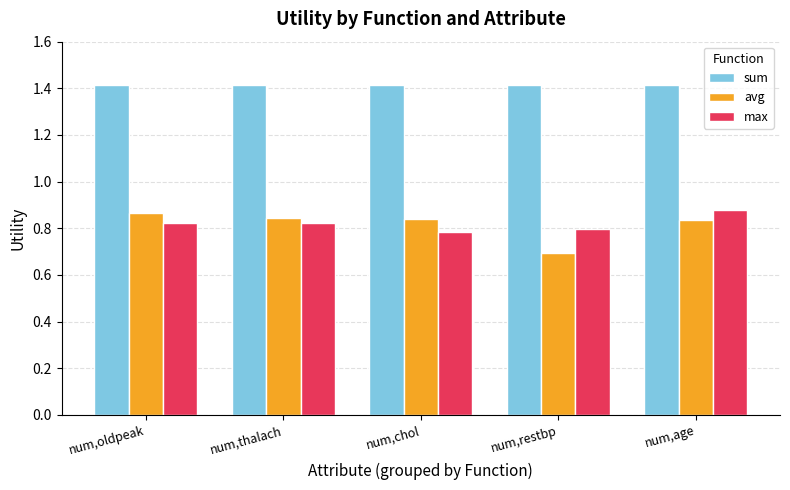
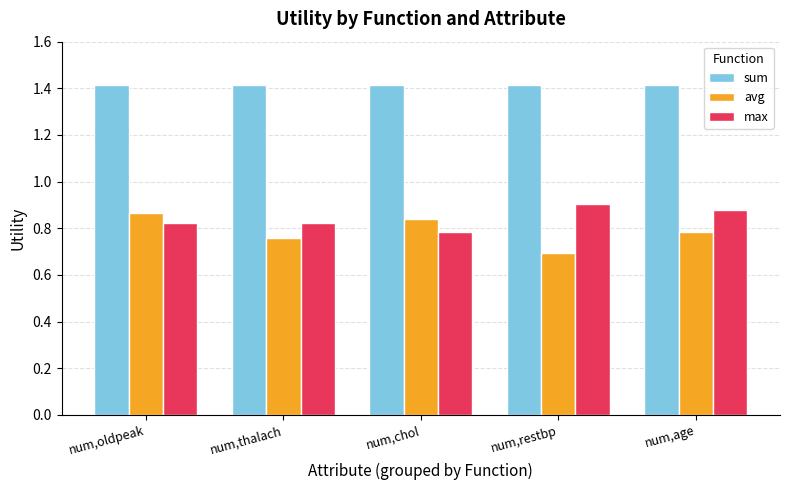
  {
    "sum": {
      "num,oldpeak": 1.41,
      "num,thalach": 1.41,
      "num,chol": 1.41,
      "num,restbp": 1.41,
      "num,age": 1.41
    },
    "avg": {
      "num,oldpeak": 0.87,
-     "num,thalach": 0.84,
+     "num,thalach": 0.76,
      "num,chol": 0.84,
      "num,restbp": 0.70,
-     "num,age": 0.83
+     "num,age": 0.78
    },
    "max": {
      "num,oldpeak": 0.82,
      "num,thalach": 0.82,
      "num,chol": 0.79,
-     "num,restbp": 0.80,
+     "num,restbp": 0.90,
      "num,age": 0.88
    }
  }
